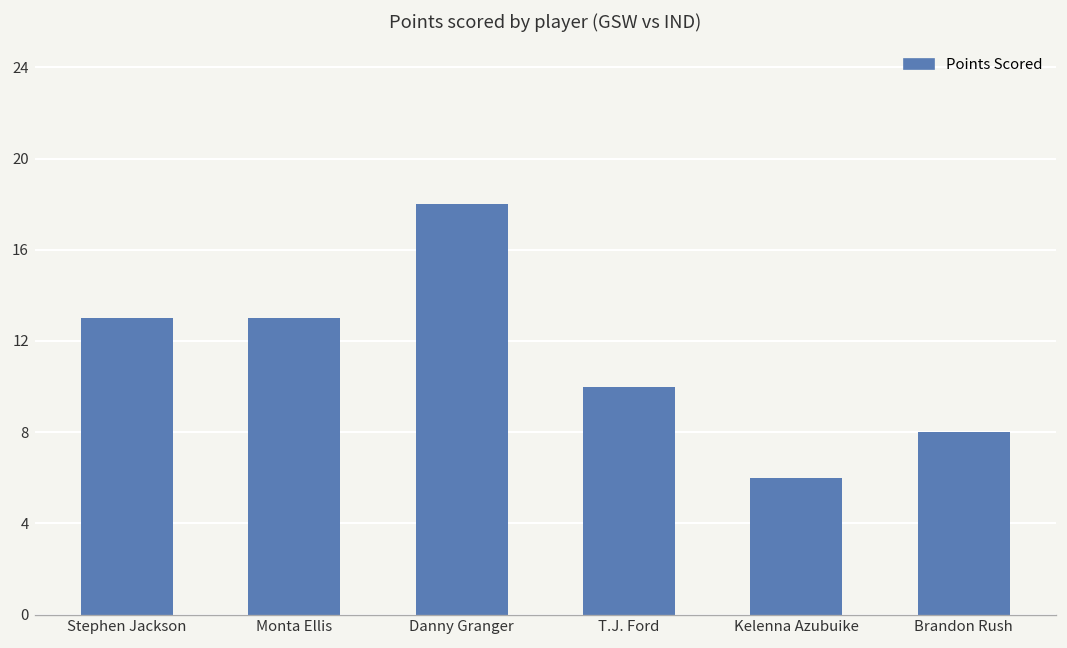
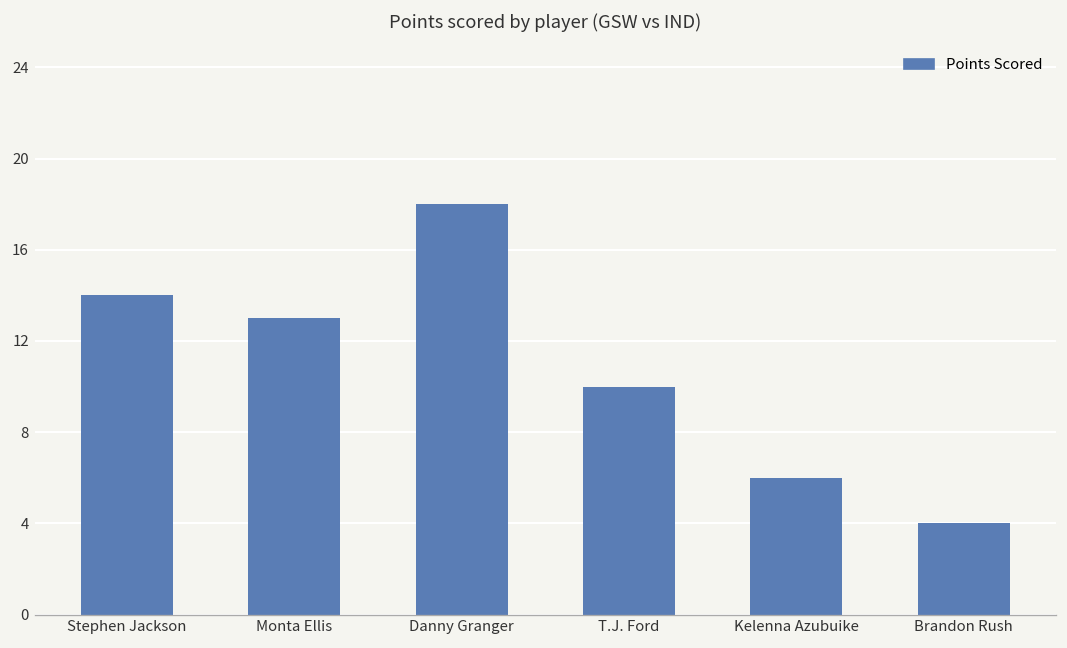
  {
-   "Stephen Jackson": 13,
+   "Stephen Jackson": 14,
    "Monta Ellis": 13,
    "Danny Granger": 18,
    "T.J. Ford": 10,
    "Kelenna Azubuike": 6,
-   "Brandon Rush": 8
+   "Brandon Rush": 4
  }
